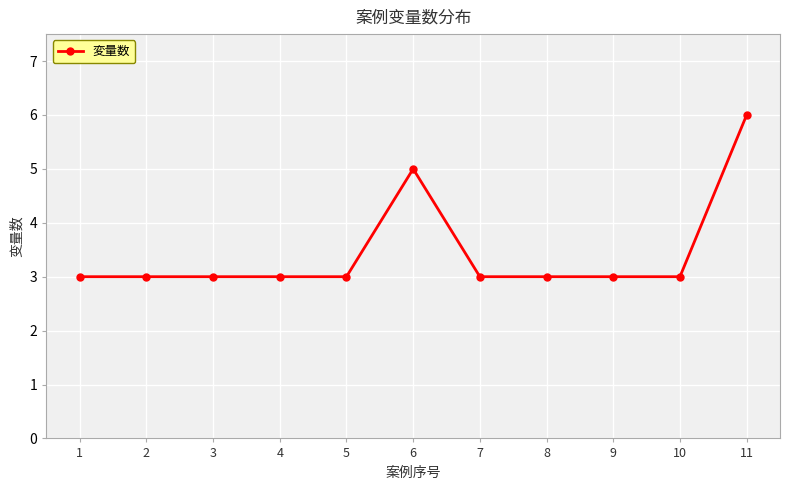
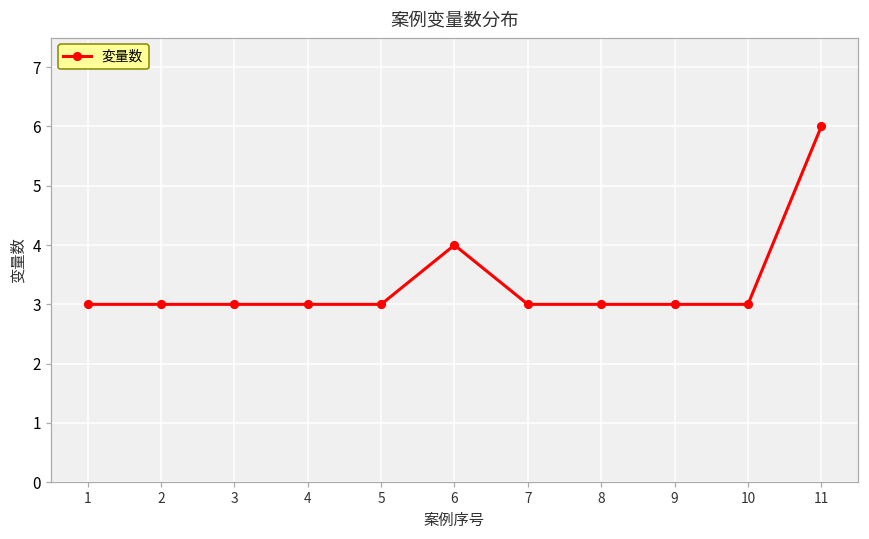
  {
    "1": 3,
    "2": 3,
    "3": 3,
    "4": 3,
    "5": 3,
-   "6": 5,
+   "6": 4,
    "7": 3,
    "8": 3,
    "9": 3,
    "10": 3,
    "11": 6
  }
